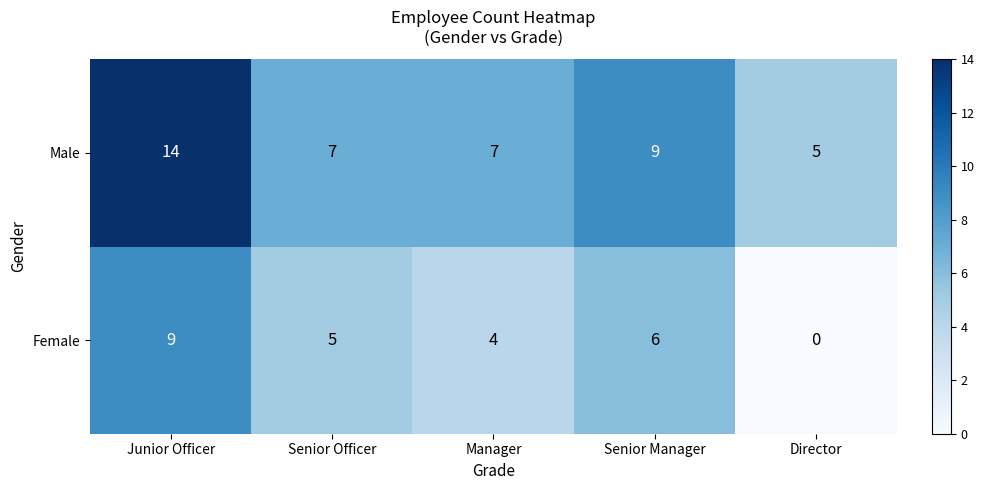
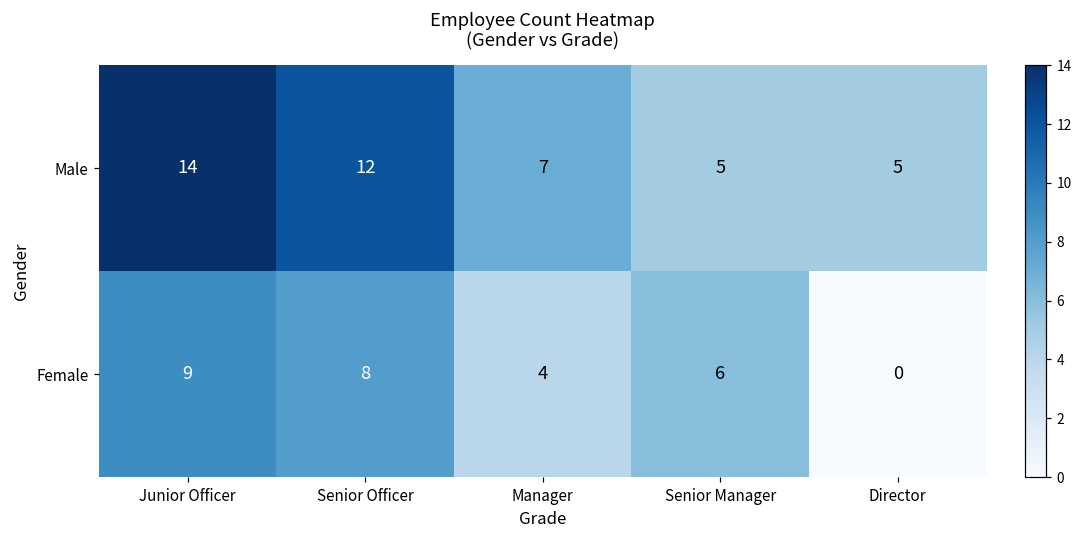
  {
    "Male": {
      "Junior Officer": 14,
-     "Senior Officer": 7,
+     "Senior Officer": 12,
      "Manager": 7,
-     "Senior Manager": 9,
+     "Senior Manager": 5,
      "Director": 5
    },
    "Female": {
      "Junior Officer": 9,
-     "Senior Officer": 5,
+     "Senior Officer": 8,
      "Manager": 4,
      "Senior Manager": 6,
      "Director": 0
    }
  }
